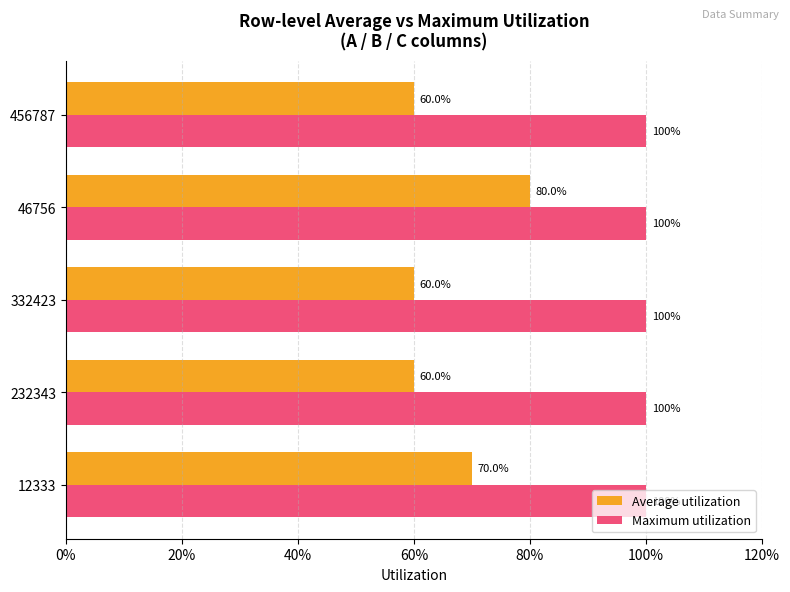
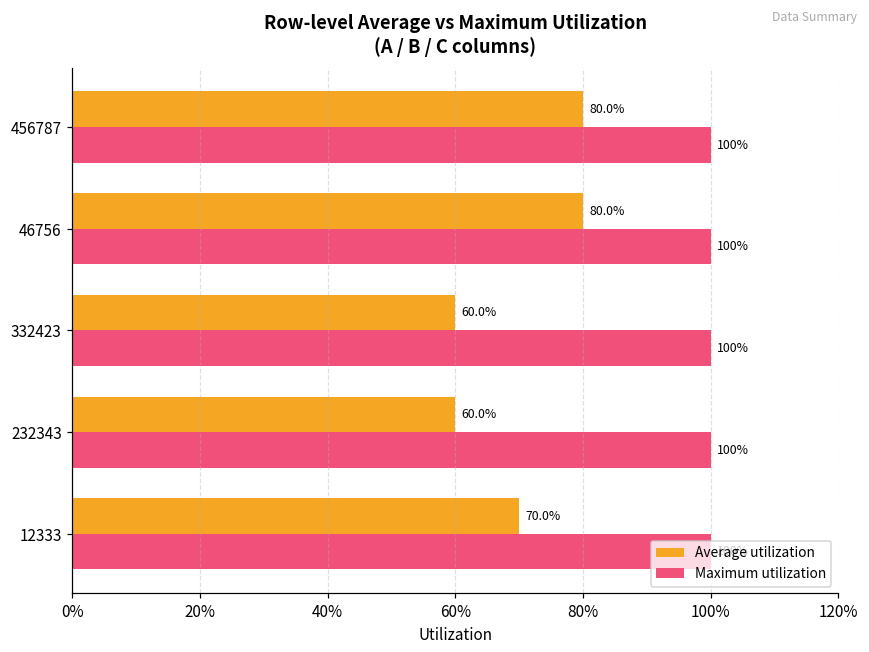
  {
    "Average utilization": {
-     "456787": "60.0%",
+     "456787": "80.0%",
      "46756": "80.0%",
      "332423": "60.0%",
      "232343": "60.0%",
      "12333": "70.0%"
    },
    "Maximum utilization": {
      "456787": "100%",
      "46756": "100%",
      "332423": "100%",
      "232343": "100%"
    }
  }
